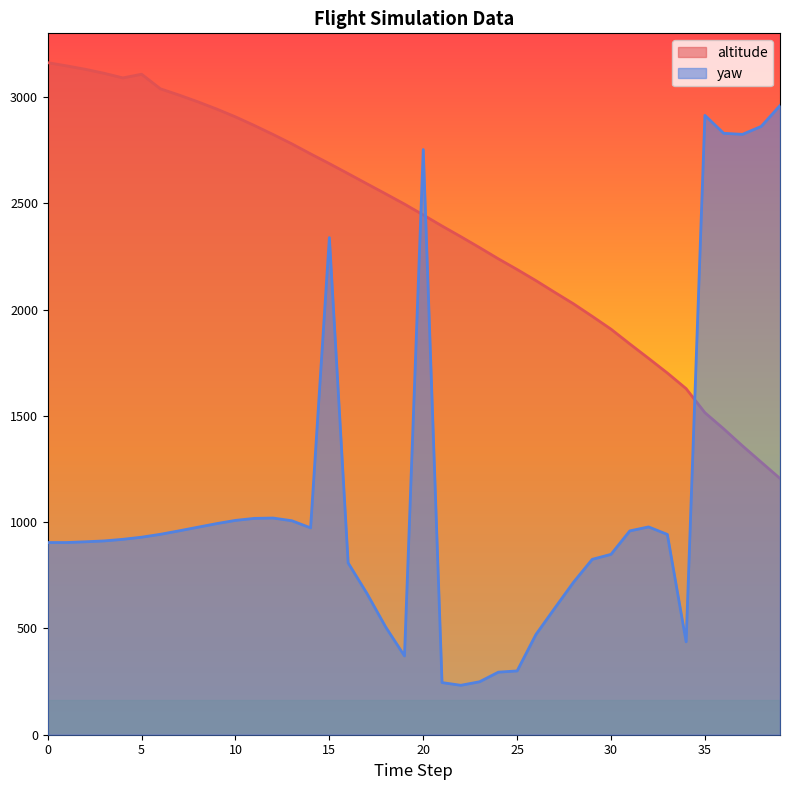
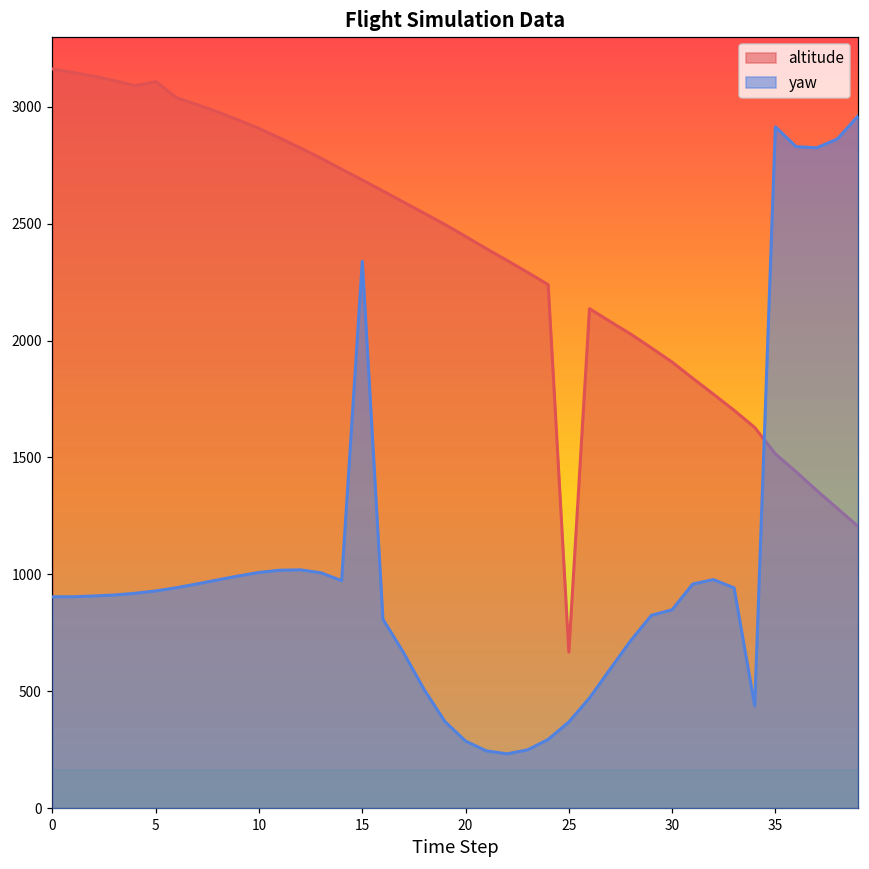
  {
    "altitude": {
      "0": 3160,
      "5": 3110,
      "10": 2910,
      "15": 2690,
      "20": 2450,
-     "25": 2190,
+     "25": 670,
      "30": 1910,
      "35": 1520
    },
    "yaw": {
      "0": 900,
      "5": 930,
      "10": 1010,
      "15": 2340,
-     "20": 2750,
-     "25": 300,
+     "20": 290,
+     "25": 370,
      "30": 850,
      "35": 2910
    }
  }
